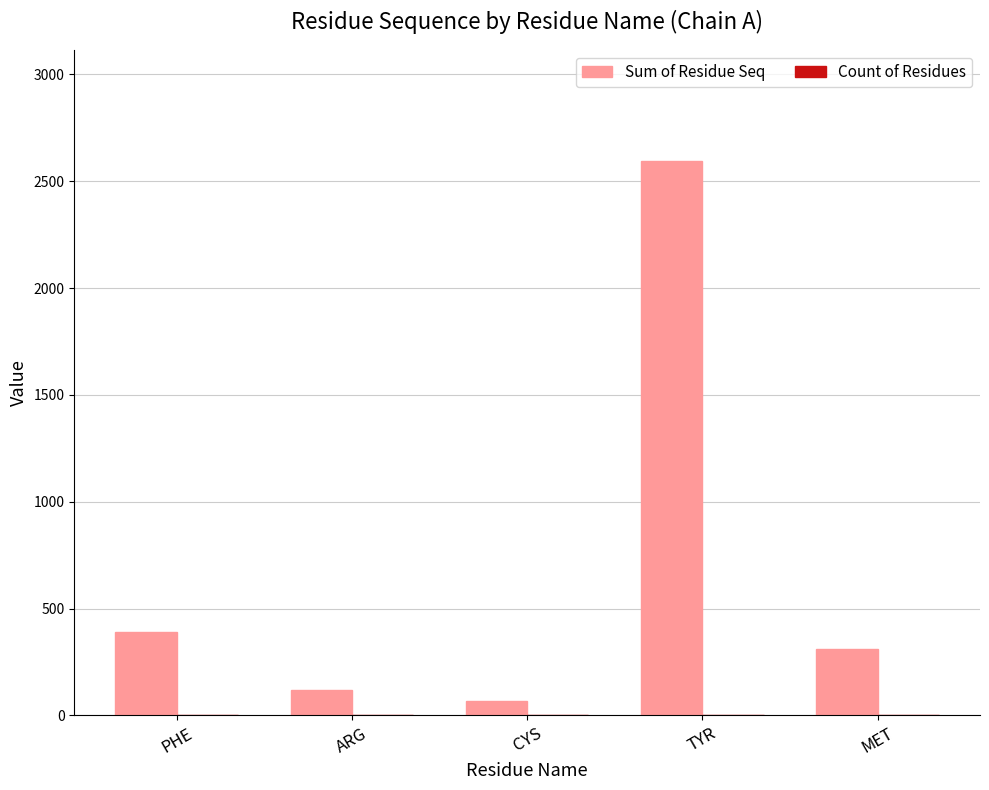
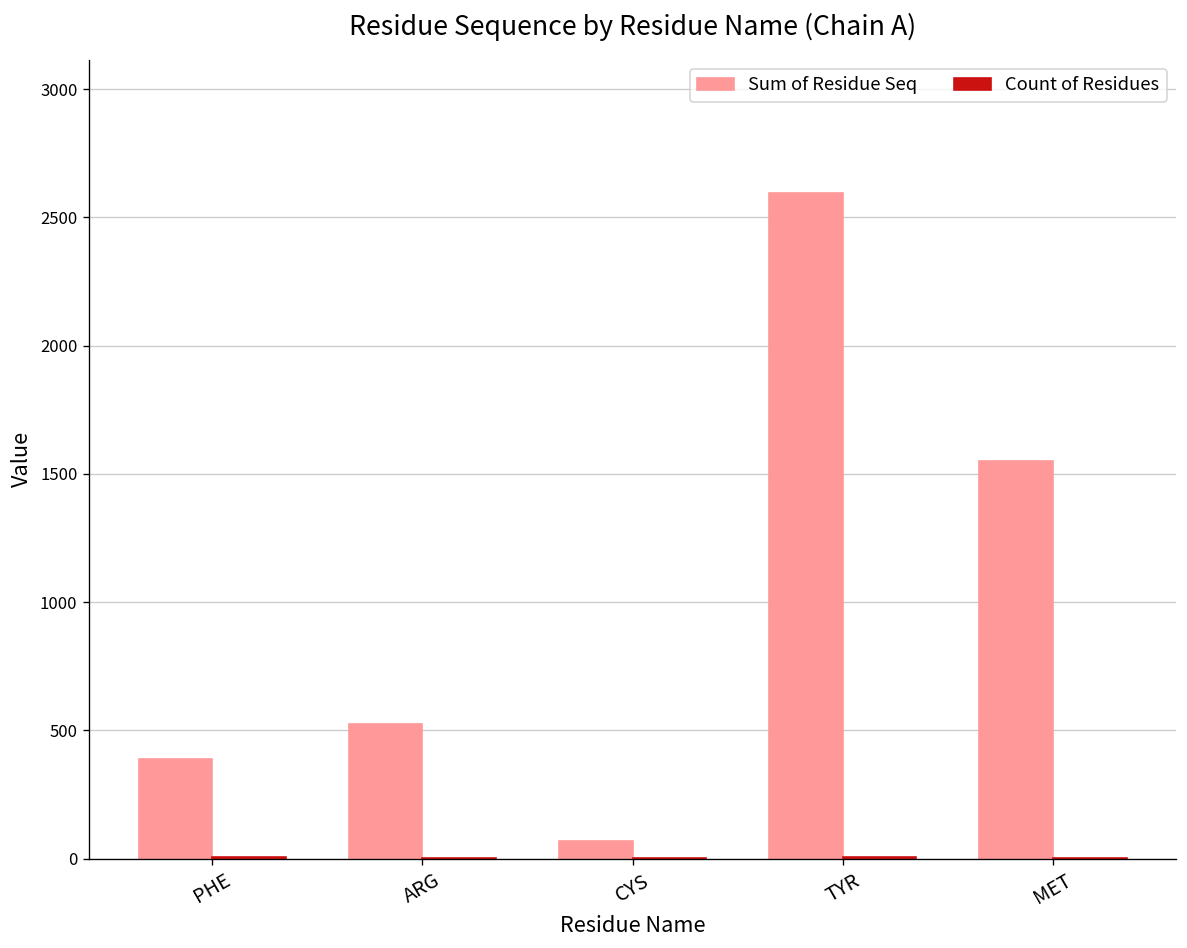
  {
    "Sum of Residue Seq": {
      "PHE": 390,
-     "ARG": 120,
+     "ARG": 520,
      "CYS": 70,
      "TYR": 2600,
-     "MET": 310
+     "MET": 1550
    }
  }
